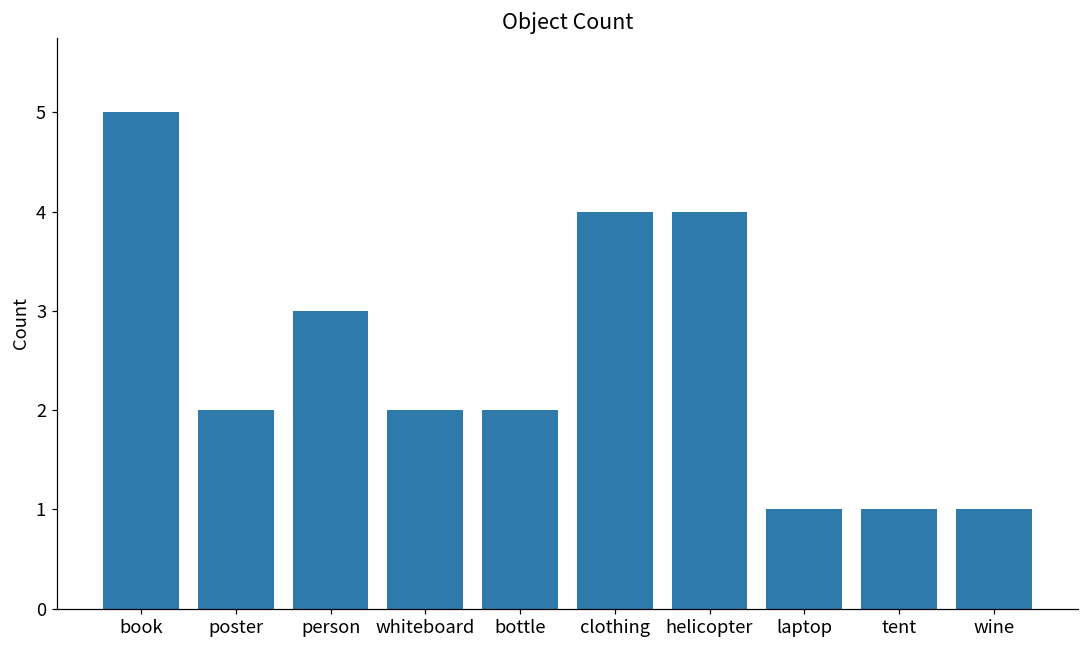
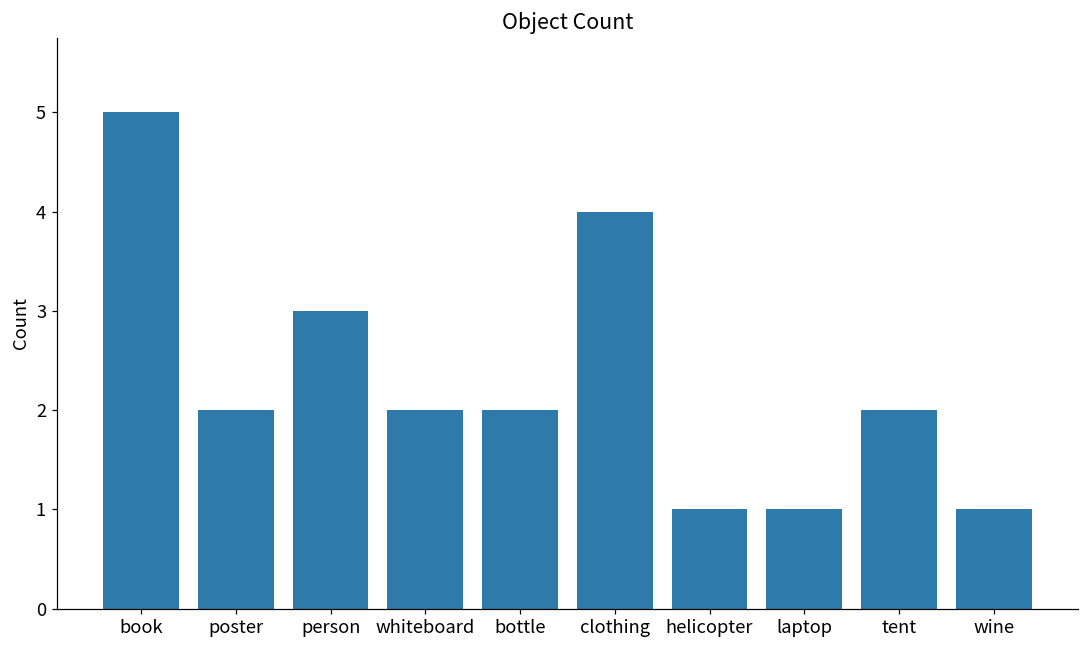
  {
    "book": 5,
    "poster": 2,
    "person": 3,
    "whiteboard": 2,
    "bottle": 2,
    "clothing": 4,
-   "helicopter": 4,
+   "helicopter": 1,
    "laptop": 1,
-   "tent": 1,
+   "tent": 2,
    "wine": 1
  }
